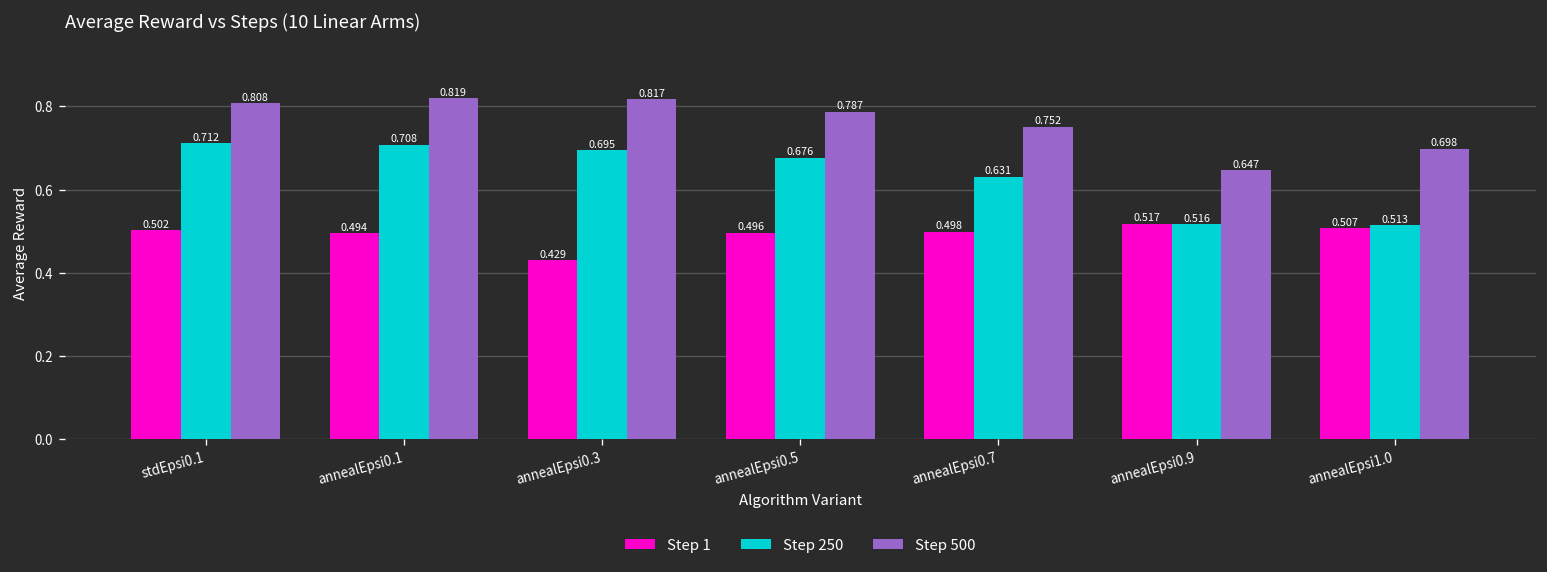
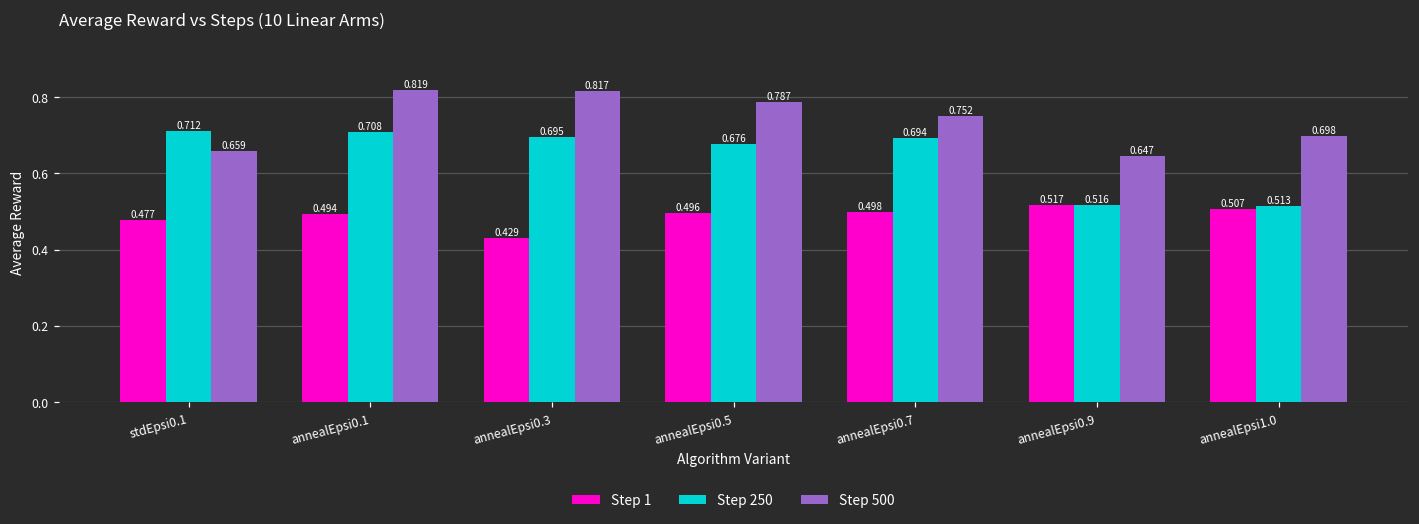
  {
    "Step 1": {
-     "stdEpsi0.1": 0.502,
+     "stdEpsi0.1": 0.477,
      "annealEpsi0.1": 0.494,
      "annealEpsi0.3": 0.429,
      "annealEpsi0.5": 0.496,
      "annealEpsi0.7": 0.498,
      "annealEpsi0.9": 0.517,
      "annealEpsi1.0": 0.507
    },
    "Step 250": {
      "stdEpsi0.1": 0.712,
      "annealEpsi0.1": 0.708,
      "annealEpsi0.3": 0.695,
      "annealEpsi0.5": 0.676,
-     "annealEpsi0.7": 0.631,
+     "annealEpsi0.7": 0.694,
      "annealEpsi0.9": 0.516,
      "annealEpsi1.0": 0.513
    },
    "Step 500": {
-     "stdEpsi0.1": 0.808,
+     "stdEpsi0.1": 0.659,
      "annealEpsi0.1": 0.819,
      "annealEpsi0.3": 0.817,
      "annealEpsi0.5": 0.787,
      "annealEpsi0.7": 0.752,
      "annealEpsi0.9": 0.647,
      "annealEpsi1.0": 0.698
    }
  }
